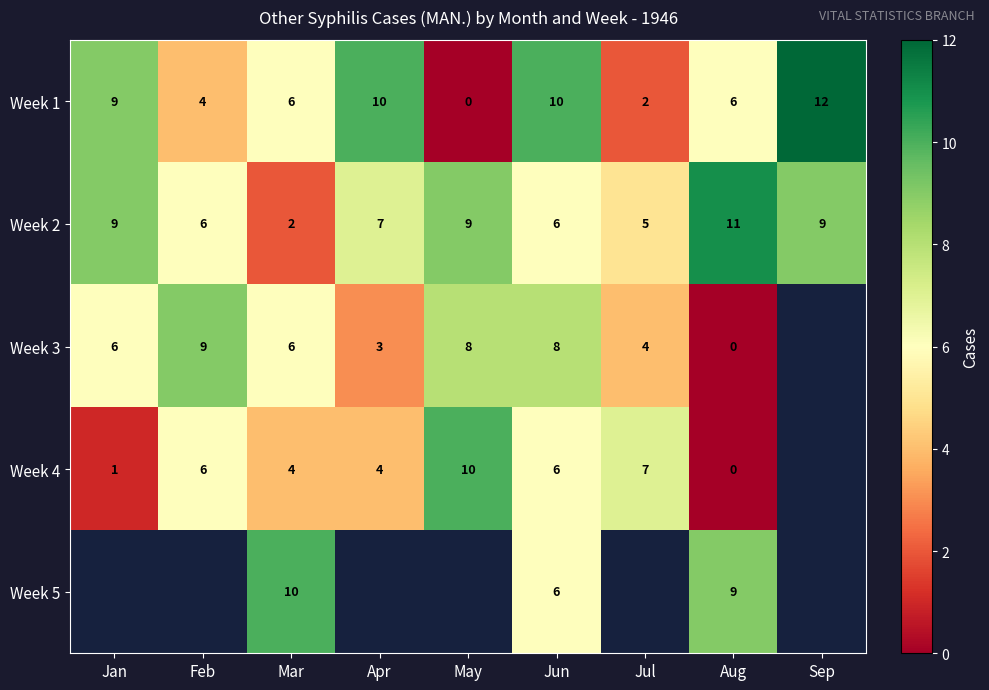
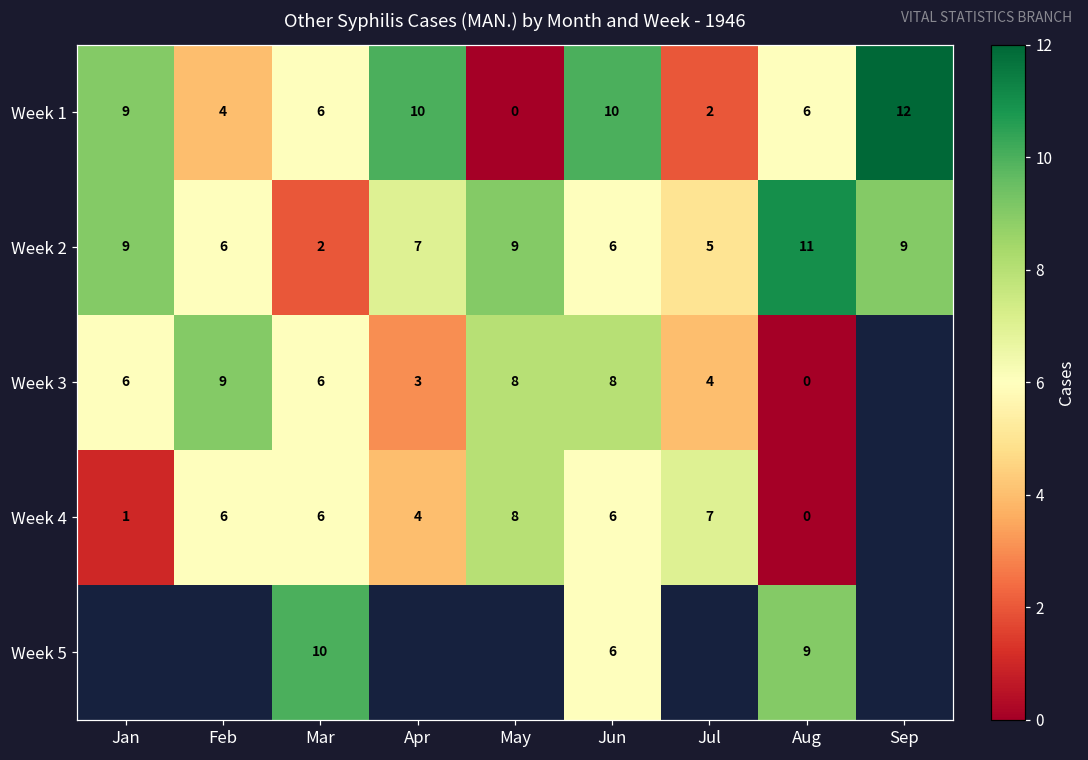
  {
    "Week 1": {
      "Jan": 9,
      "Feb": 4,
      "Mar": 6,
      "Apr": 10,
      "May": 0,
      "Jun": 10,
      "Jul": 2,
      "Aug": 6,
      "Sep": 12
    },
    "Week 2": {
      "Jan": 9,
      "Feb": 6,
      "Mar": 2,
      "Apr": 7,
      "May": 9,
      "Jun": 6,
      "Jul": 5,
      "Aug": 11,
      "Sep": 9
    },
    "Week 3": {
      "Jan": 6,
      "Feb": 9,
      "Mar": 6,
      "Apr": 3,
      "May": 8,
      "Jun": 8,
      "Jul": 4,
      "Aug": 0
    },
    "Week 4": {
      "Jan": 1,
      "Feb": 6,
-     "Mar": 4,
+     "Mar": 6,
      "Apr": 4,
-     "May": 10,
+     "May": 8,
      "Jun": 6,
      "Jul": 7,
      "Aug": 0
    },
    "Week 5": {
      "Mar": 10,
      "Jun": 6,
      "Aug": 9
    }
  }
